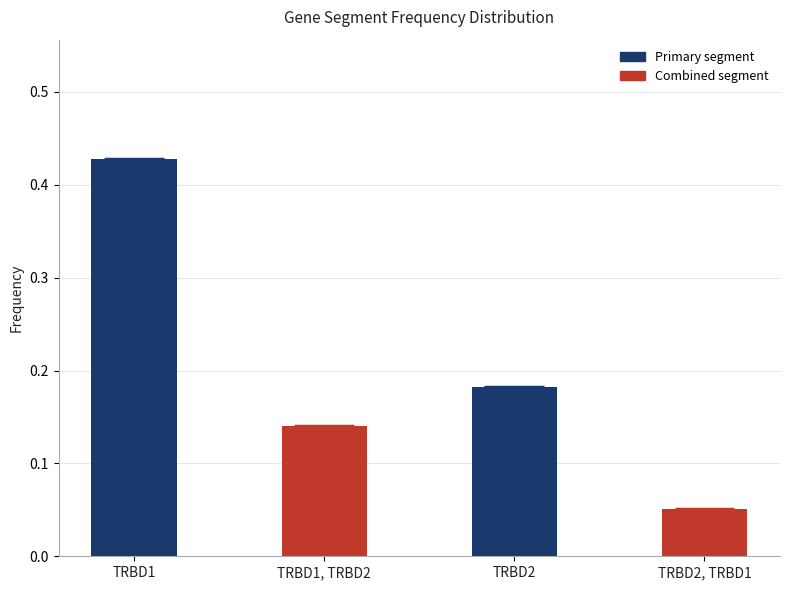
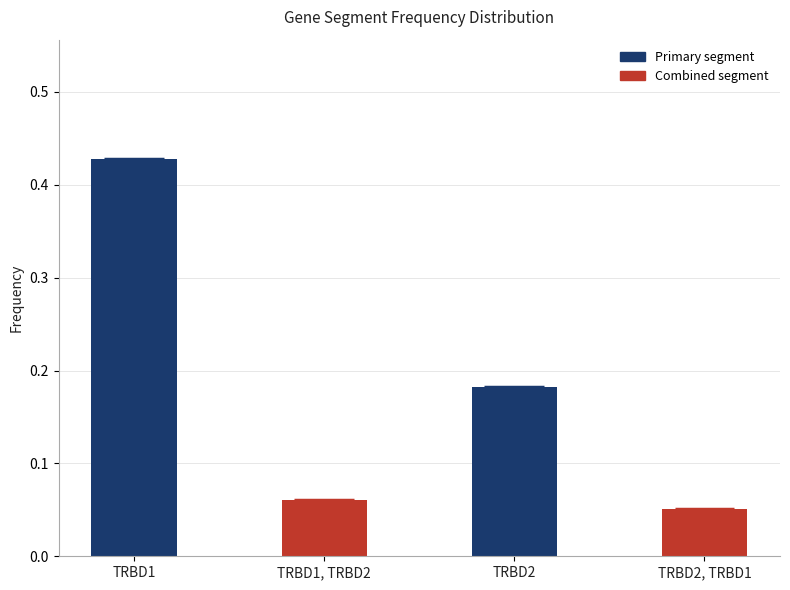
  {
    "TRBD1": 0.43,
-   "TRBD1, TRBD2": 0.14,
+   "TRBD1, TRBD2": 0.06,
    "TRBD2": 0.18,
    "TRBD2, TRBD1": 0.05
  }
